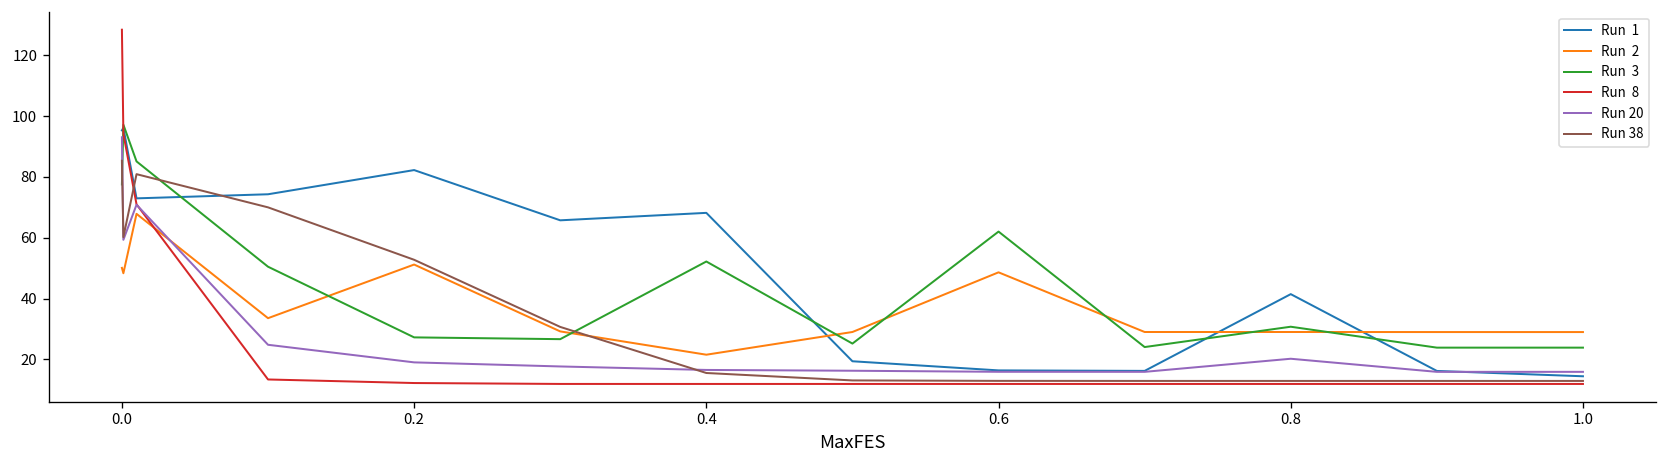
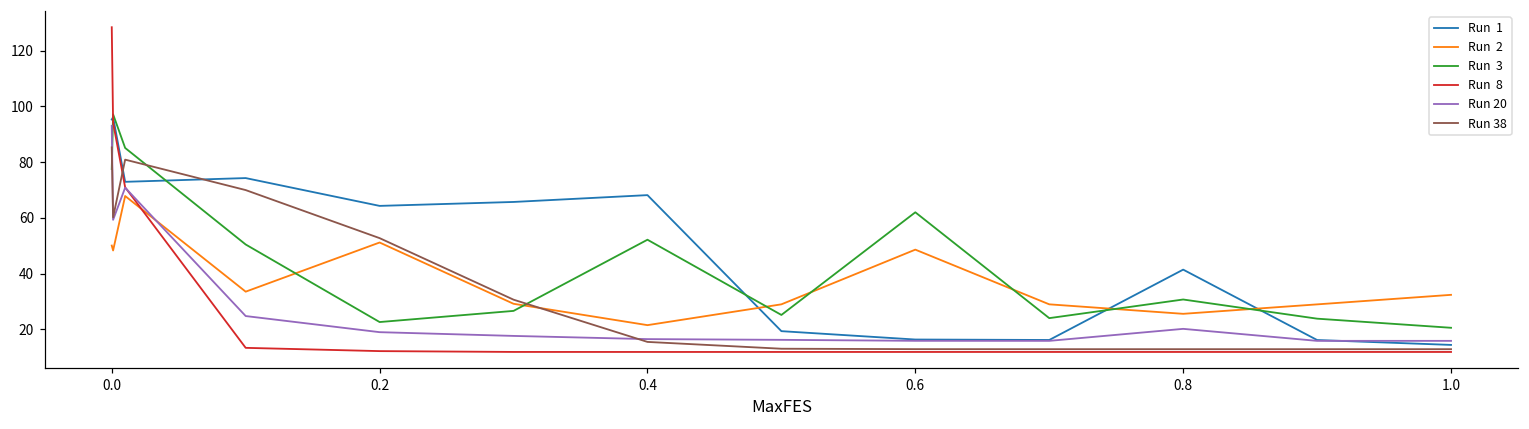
  {
    "Run 1": {
      "0.0": 95,
-     "0.2": 82,
+     "0.2": 64,
      "0.4": 68,
      "0.8": 41,
      "1.0": 14
    },
    "Run 2": {
      "0.0": 50,
      "0.2": 51,
      "0.4": 22,
      "0.6": 49,
-     "0.8": 29,
-     "1.0": 29
+     "0.8": 26,
+     "1.0": 32
    },
    "Run 3": {
      "0.0": 78,
-     "0.2": 27,
+     "0.2": 23,
      "0.4": 52,
      "0.6": 62,
      "0.8": 31,
-     "1.0": 24
+     "1.0": 21
    },
    "Run 8": {
      "0.0": 128,
      "0.2": 12,
      "0.4": 12,
      "0.6": 12,
      "0.8": 12,
      "1.0": 12
    },
    "Run 20": {
      "0.0": 93,
      "0.2": 19,
      "0.8": 20,
      "1.0": 16
    },
    "Run 38": {
      "0.0": 85,
      "0.2": 53,
      "0.6": 13,
      "0.8": 13,
      "1.0": 13
    }
  }
